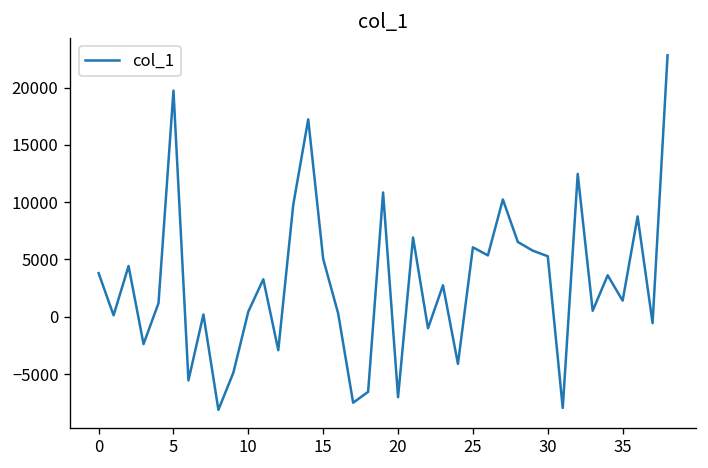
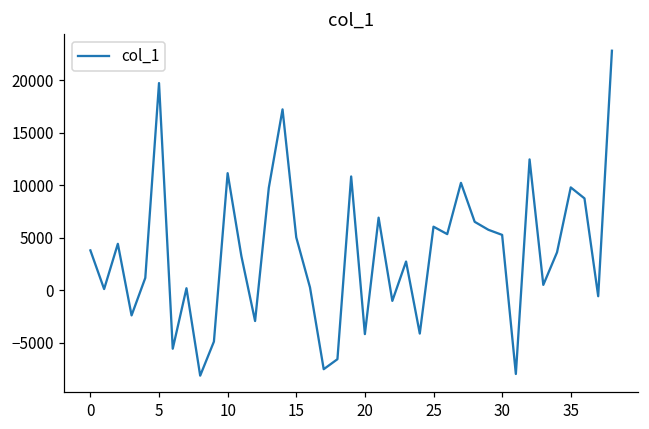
  {
    "0": 4000,
    "5": 20000,
-   "10": 0,
+   "10": 11000,
    "15": 5000,
-   "20": -7000,
+   "20": -4000,
    "25": 6000,
    "30": 5000,
-   "35": 1000
+   "35": 10000
  }
